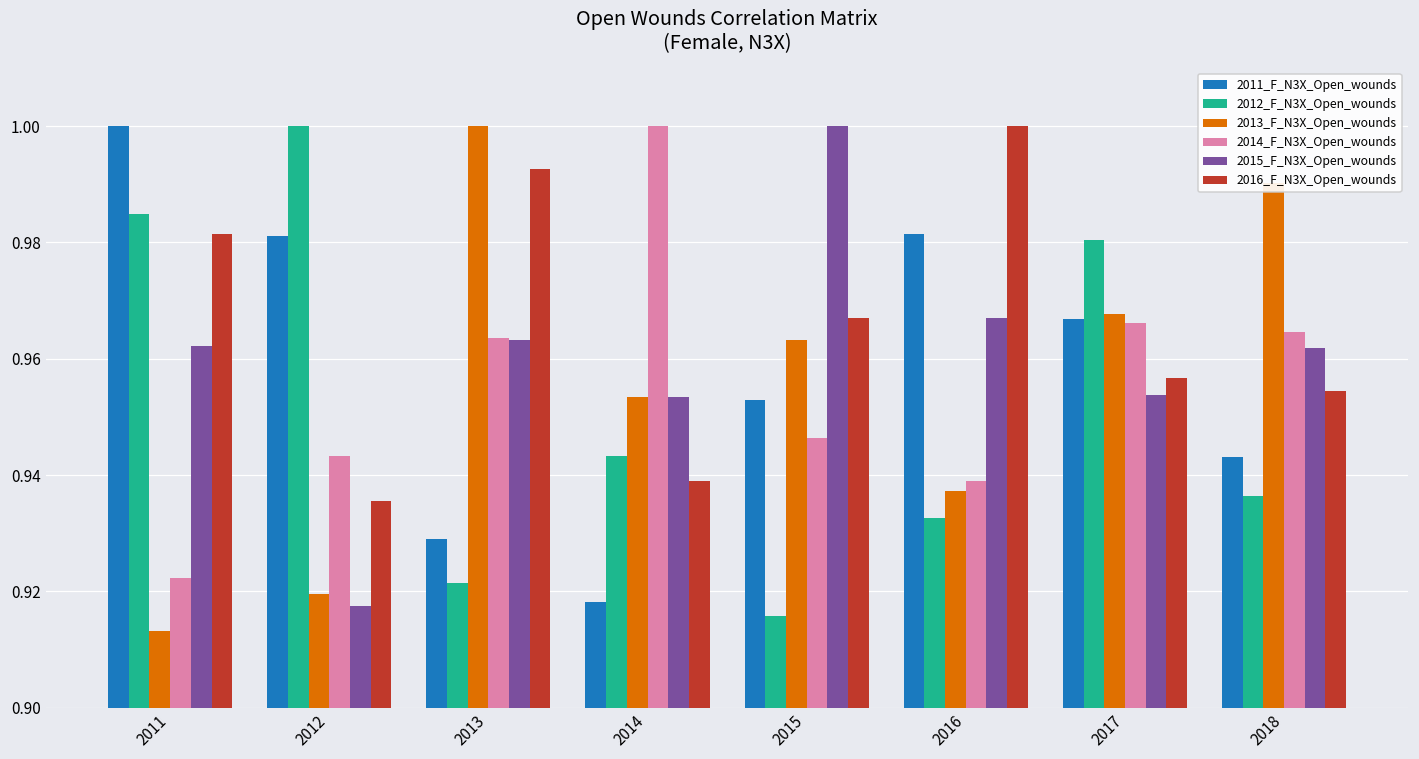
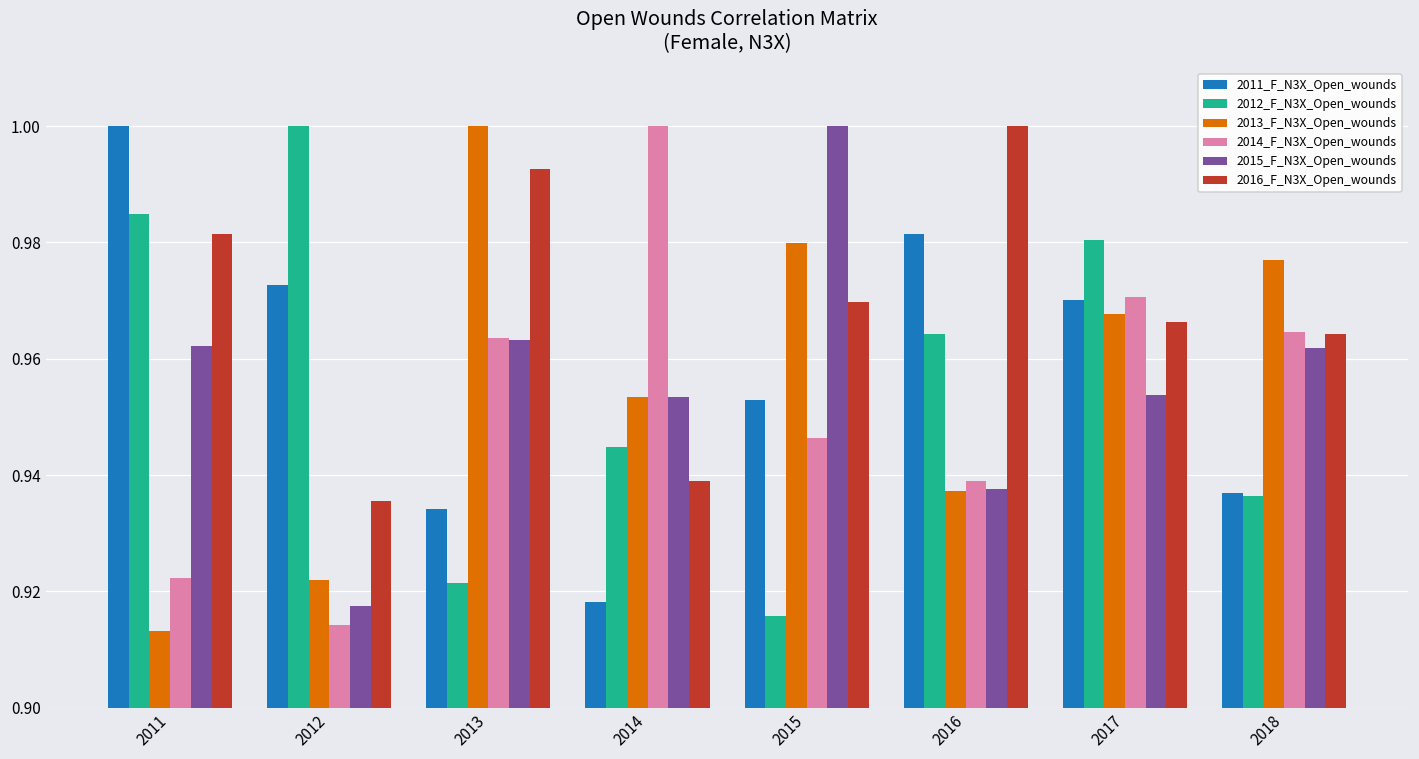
  {
    "2011_F_N3X_Open_wounds": {
      "2011": 1.000,
-     "2012": 0.981,
-     "2013": 0.929,
+     "2012": 0.973,
+     "2013": 0.934,
      "2014": 0.918,
      "2015": 0.953,
      "2016": 0.981,
-     "2017": 0.967,
-     "2018": 0.943
+     "2017": 0.970,
+     "2018": 0.937
    },
    "2012_F_N3X_Open_wounds": {
      "2011": 0.985,
      "2012": 1.000,
      "2013": 0.922,
-     "2014": 0.943,
+     "2014": 0.945,
      "2015": 0.916,
-     "2016": 0.933,
+     "2016": 0.964,
      "2017": 0.980,
      "2018": 0.936
    },
    "2013_F_N3X_Open_wounds": {
      "2011": 0.913,
-     "2012": 0.920,
+     "2012": 0.922,
      "2013": 1.000,
      "2014": 0.953,
-     "2015": 0.963,
+     "2015": 0.980,
      "2016": 0.937,
      "2017": 0.968,
-     "2018": 0.990
+     "2018": 0.977
    },
    "2014_F_N3X_Open_wounds": {
      "2011": 0.922,
-     "2012": 0.943,
+     "2012": 0.914,
      "2013": 0.964,
      "2014": 1.000,
      "2015": 0.946,
      "2016": 0.939,
-     "2017": 0.966,
+     "2017": 0.971,
      "2018": 0.965
    },
    "2015_F_N3X_Open_wounds": {
      "2011": 0.962,
      "2012": 0.917,
      "2013": 0.963,
      "2014": 0.953,
      "2015": 1.000,
-     "2016": 0.967,
+     "2016": 0.938,
      "2017": 0.954,
      "2018": 0.962
    },
    "2016_F_N3X_Open_wounds": {
      "2011": 0.981,
      "2012": 0.936,
      "2013": 0.993,
      "2014": 0.939,
-     "2015": 0.967,
+     "2015": 0.970,
      "2016": 1.000,
-     "2017": 0.957,
-     "2018": 0.955
+     "2017": 0.966,
+     "2018": 0.964
    }
  }
